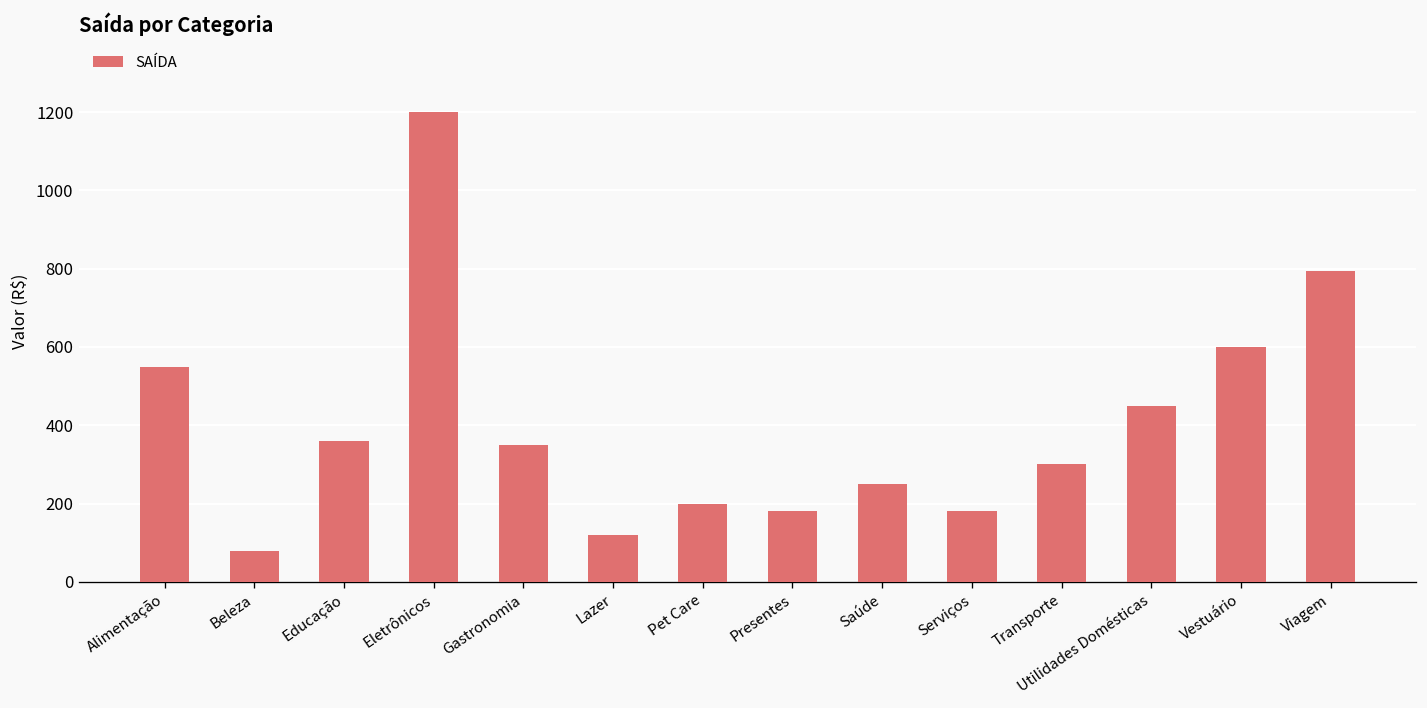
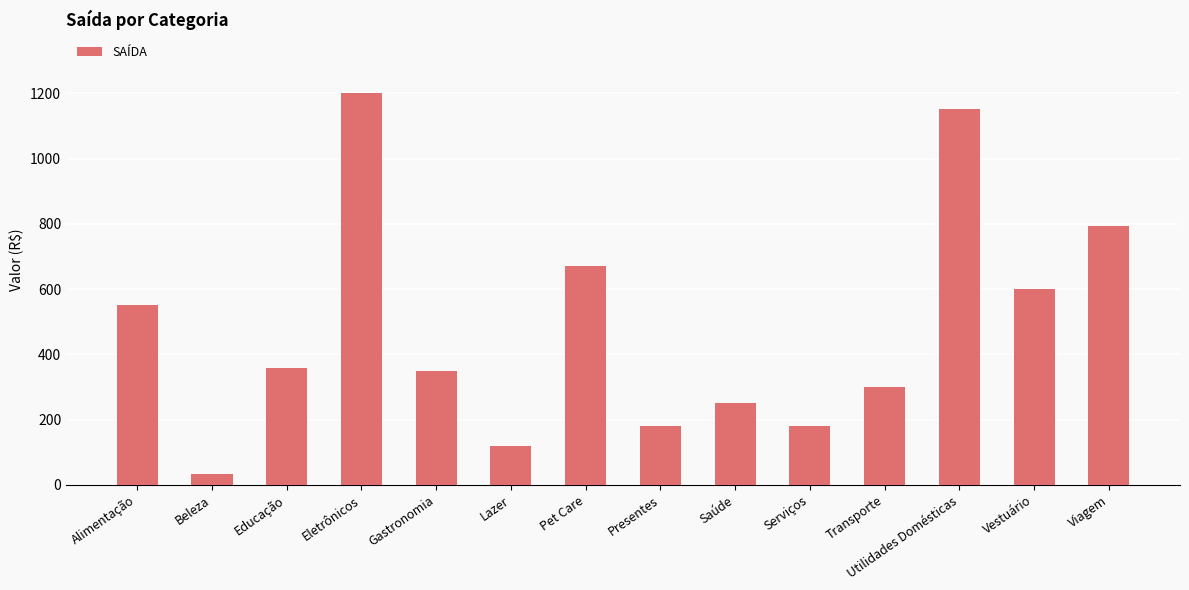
  {
    "Alimentação": 550,
-   "Beleza": 80,
+   "Beleza": 30,
    "Educação": 360,
    "Eletrônicos": 1200,
    "Gastronomia": 350,
    "Lazer": 120,
-   "Pet Care": 200,
+   "Pet Care": 670,
    "Presentes": 180,
    "Saúde": 250,
    "Serviços": 180,
    "Transporte": 300,
-   "Utilidades Domésticas": 450,
+   "Utilidades Domésticas": 1150,
    "Vestuário": 600,
    "Viagem": 790
  }
